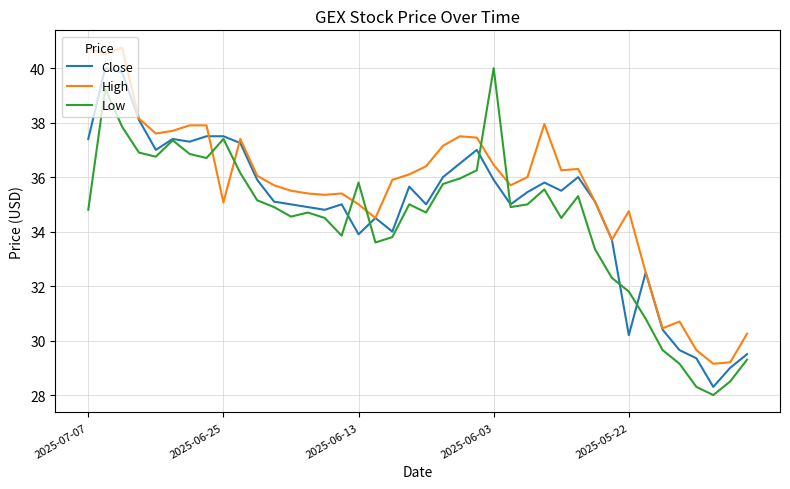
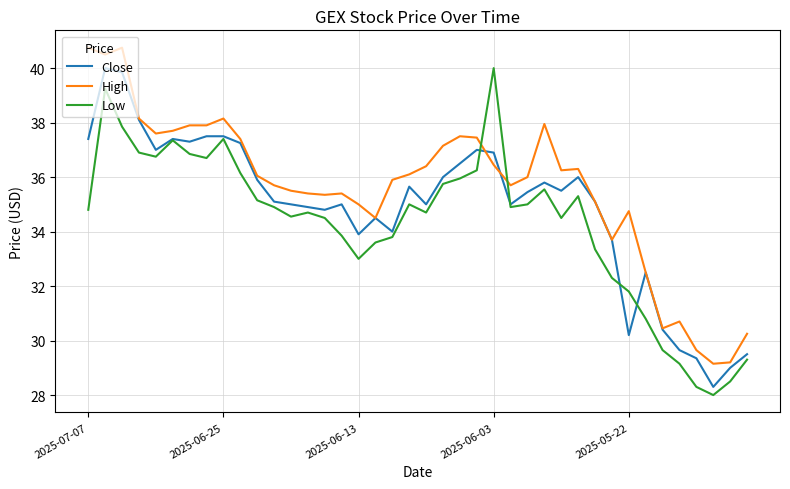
  {
    "Close": {
      "2025-07-07": 37.4,
      "2025-06-25": 37.5,
      "2025-06-13": 33.9,
-     "2025-06-03": 35.9,
+     "2025-06-03": 36.9,
      "2025-05-22": 30.2
    },
    "High": {
-     "2025-06-25": 35.1,
+     "2025-06-25": 38.2,
      "2025-06-13": 35.0,
      "2025-06-03": 36.5,
      "2025-05-22": 34.8
    },
    "Low": {
      "2025-07-07": 34.8,
      "2025-06-25": 37.4,
-     "2025-06-13": 35.8,
+     "2025-06-13": 33.0,
      "2025-06-03": 40.0,
      "2025-05-22": 31.8
    }
  }
